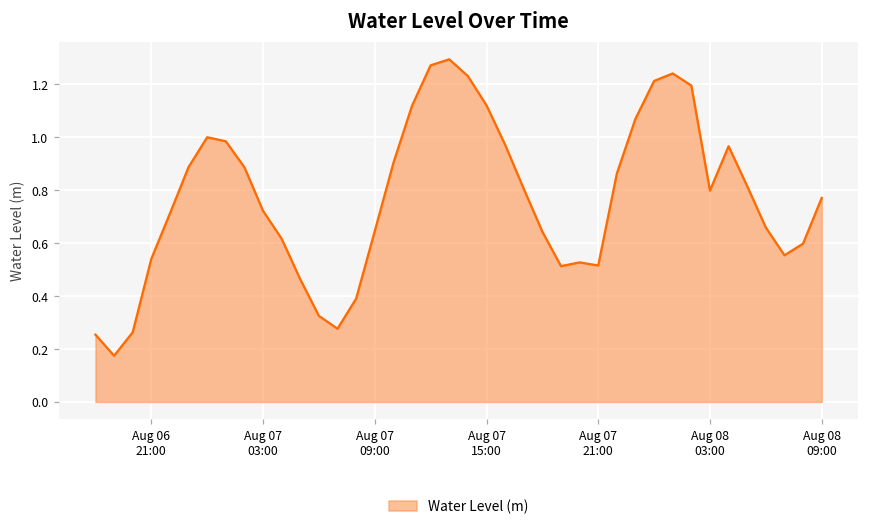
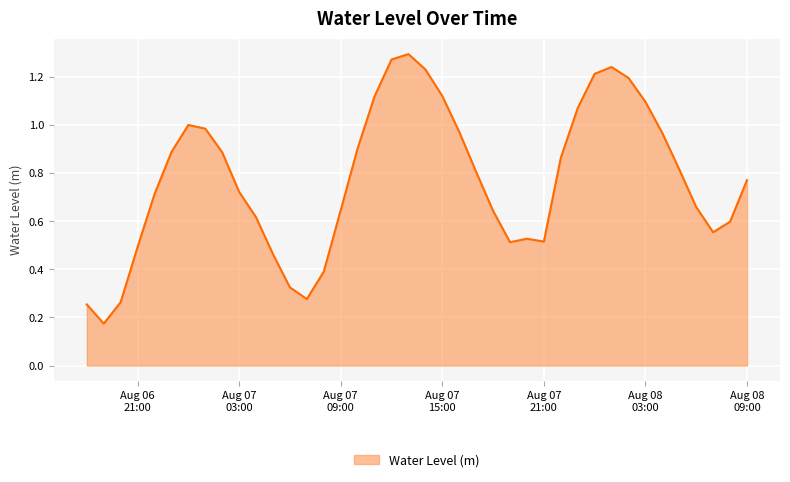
  {
-   "Aug 06 21:00": 0.54,
+   "Aug 06 21:00": 0.49,
    "Aug 07 03:00": 0.72,
    "Aug 07 09:00": 0.65,
    "Aug 07 15:00": 1.12,
    "Aug 07 21:00": 0.52,
-   "Aug 08 03:00": 0.80,
+   "Aug 08 03:00": 1.10,
    "Aug 08 09:00": 0.77
  }
